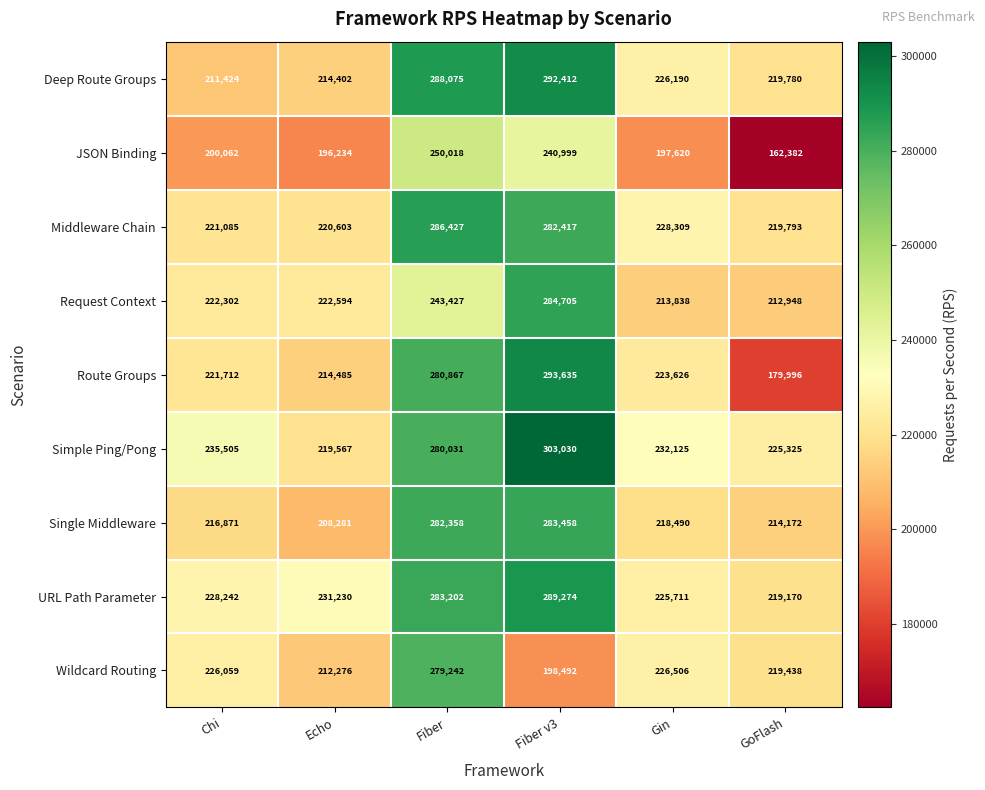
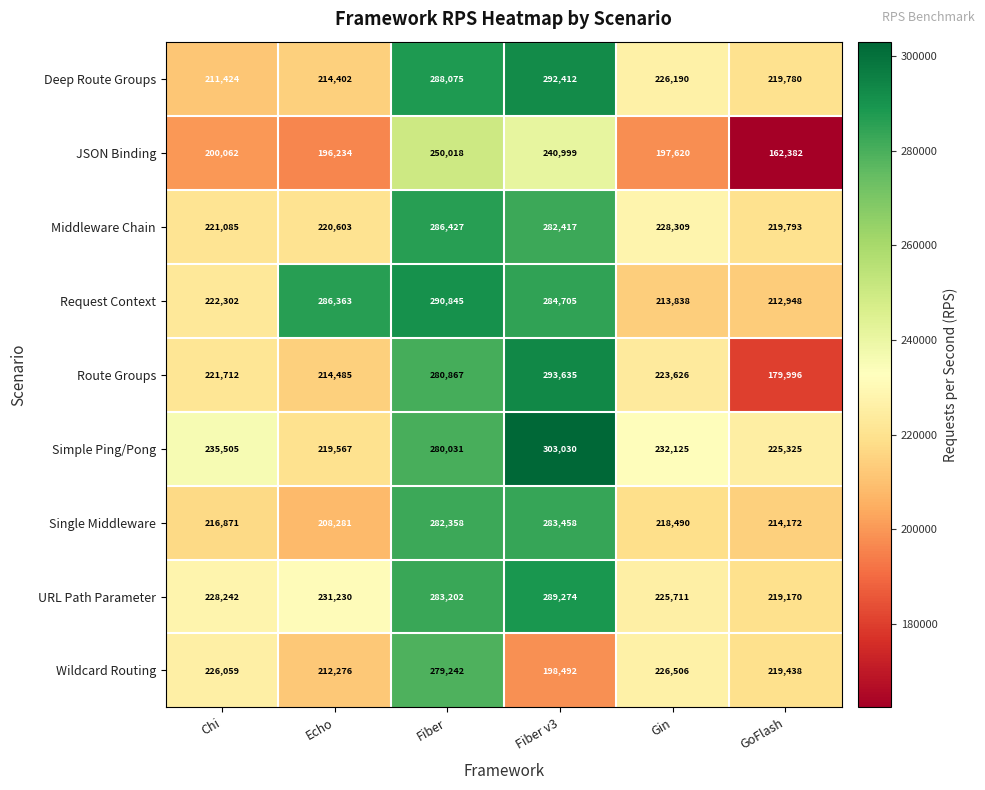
  {
    "Deep Route Groups": {
      "Chi": "211,424",
      "Echo": "214,402",
      "Fiber": "288,075",
      "Fiber v3": "292,412",
      "Gin": "226,190",
      "GoFlash": "219,780"
    },
    "JSON Binding": {
      "Chi": "200,062",
      "Echo": "196,234",
      "Fiber": "250,018",
      "Fiber v3": "240,999",
      "Gin": "197,620",
      "GoFlash": "162,382"
    },
    "Middleware Chain": {
      "Chi": "221,085",
      "Echo": "220,603",
      "Fiber": "286,427",
      "Fiber v3": "282,417",
      "Gin": "228,309",
      "GoFlash": "219,793"
    },
    "Request Context": {
      "Chi": "222,302",
-     "Echo": "222,594",
-     "Fiber": "243,427",
+     "Echo": "286,363",
+     "Fiber": "290,845",
      "Fiber v3": "284,705",
      "Gin": "213,838",
      "GoFlash": "212,948"
    },
    "Route Groups": {
      "Chi": "221,712",
      "Echo": "214,485",
      "Fiber": "280,867",
      "Fiber v3": "293,635",
      "Gin": "223,626",
      "GoFlash": "179,996"
    },
    "Simple Ping/Pong": {
      "Chi": "235,505",
      "Echo": "219,567",
      "Fiber": "280,031",
      "Fiber v3": "303,030",
      "Gin": "232,125",
      "GoFlash": "225,325"
    },
    "Single Middleware": {
      "Chi": "216,871",
      "Echo": "208,281",
      "Fiber": "282,358",
      "Fiber v3": "283,458",
      "Gin": "218,490",
      "GoFlash": "214,172"
    },
    "URL Path Parameter": {
      "Chi": "228,242",
      "Echo": "231,230",
      "Fiber": "283,202",
      "Fiber v3": "289,274",
      "Gin": "225,711",
      "GoFlash": "219,170"
    },
    "Wildcard Routing": {
      "Chi": "226,059",
      "Echo": "212,276",
      "Fiber": "279,242",
      "Fiber v3": "198,492",
      "Gin": "226,506",
      "GoFlash": "219,438"
    }
  }
